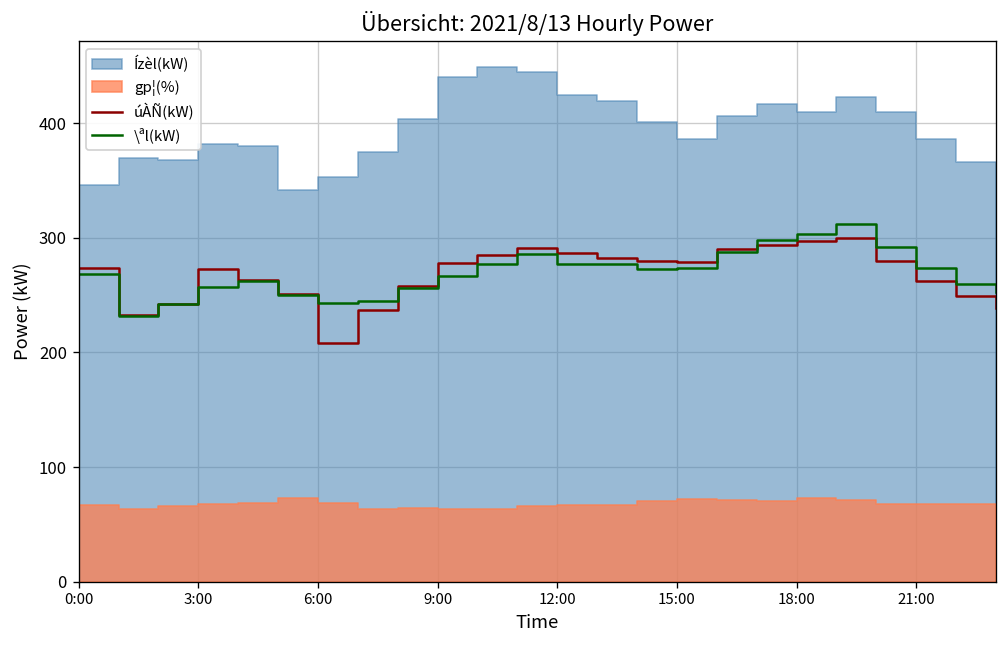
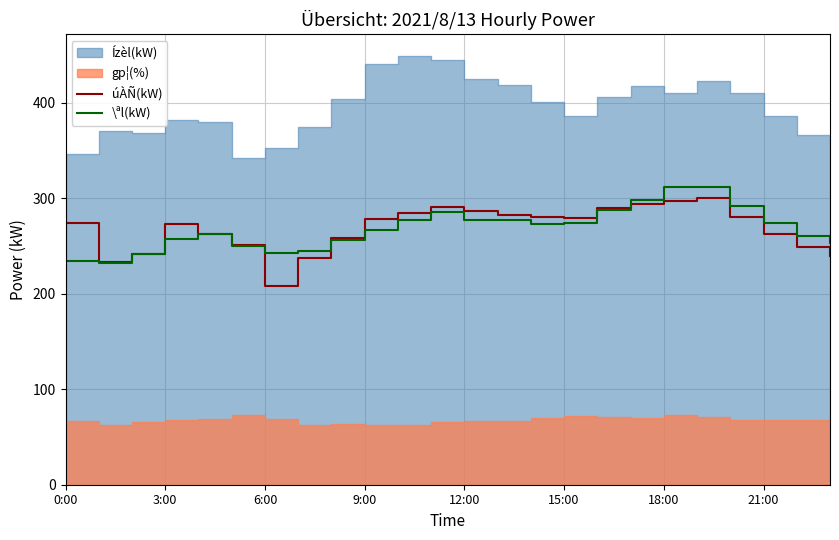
  {
    "úÀÑ(kW)": {
      "0:00": 270,
      "3:00": 270,
      "6:00": 210,
      "9:00": 280,
      "12:00": 290,
      "15:00": 280,
      "18:00": 300,
      "21:00": 260
    },
    "\\ªl(kW)": {
-     "0:00": 270,
+     "0:00": 230,
      "3:00": 260,
      "6:00": 240,
      "9:00": 270,
      "12:00": 280,
      "15:00": 270,
-     "18:00": 300,
+     "18:00": 310,
      "21:00": 270
    }
  }
